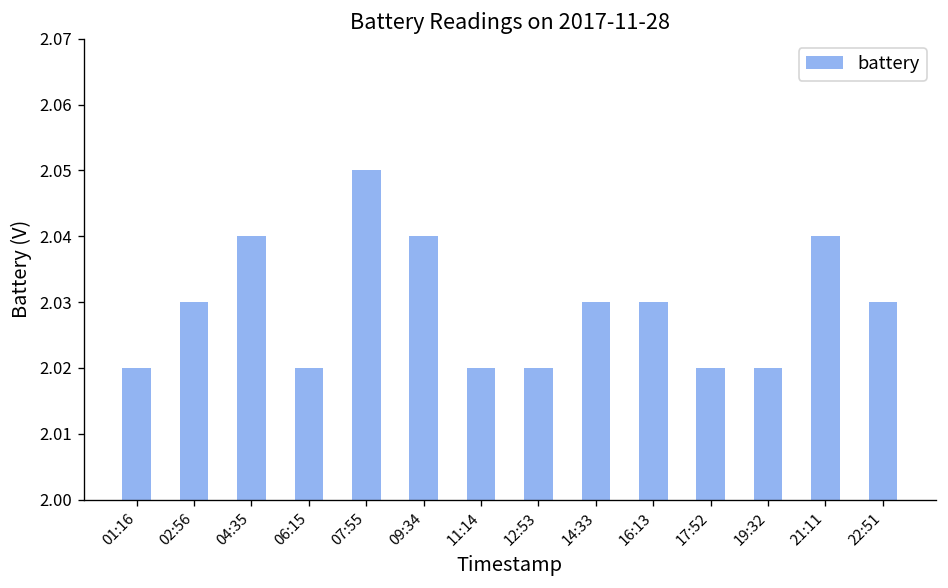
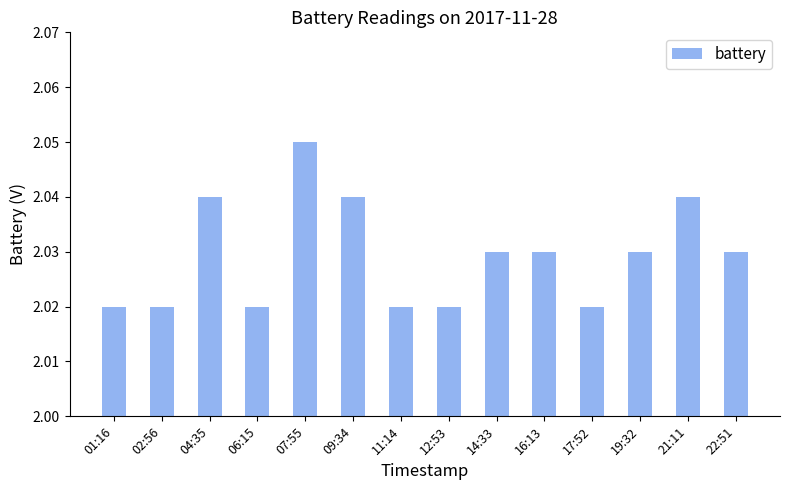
  {
    "01:16": 2.02,
-   "02:56": 2.03,
+   "02:56": 2.02,
    "04:35": 2.04,
    "06:15": 2.02,
    "07:55": 2.05,
    "09:34": 2.04,
    "11:14": 2.02,
    "12:53": 2.02,
    "14:33": 2.03,
    "16:13": 2.03,
    "17:52": 2.02,
-   "19:32": 2.02,
+   "19:32": 2.03,
    "21:11": 2.04,
    "22:51": 2.03
  }
